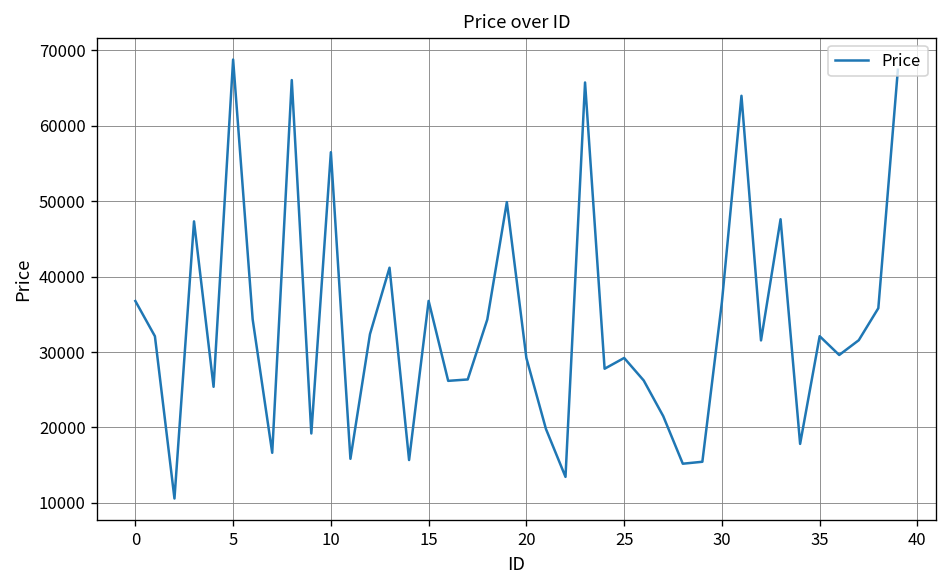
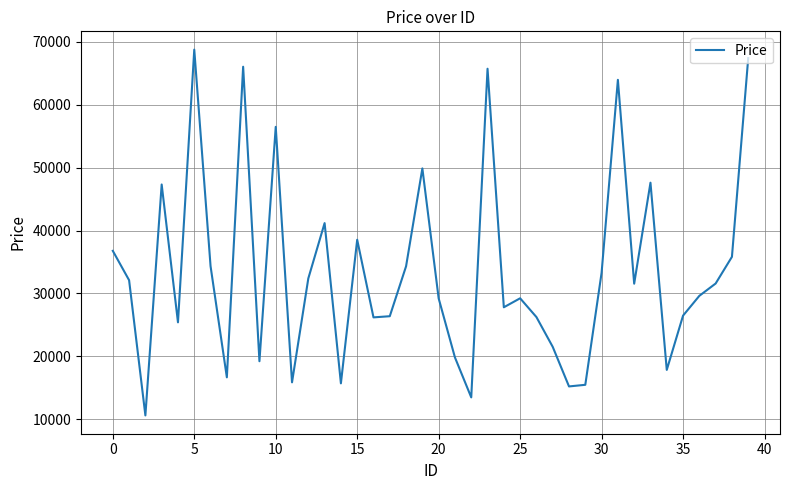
  {
    "0": 37000,
    "5": 69000,
    "10": 56000,
-   "15": 37000,
+   "15": 39000,
    "20": 29000,
    "25": 29000,
-   "30": 37000,
-   "35": 32000
+   "30": 33000,
+   "35": 26000
  }
